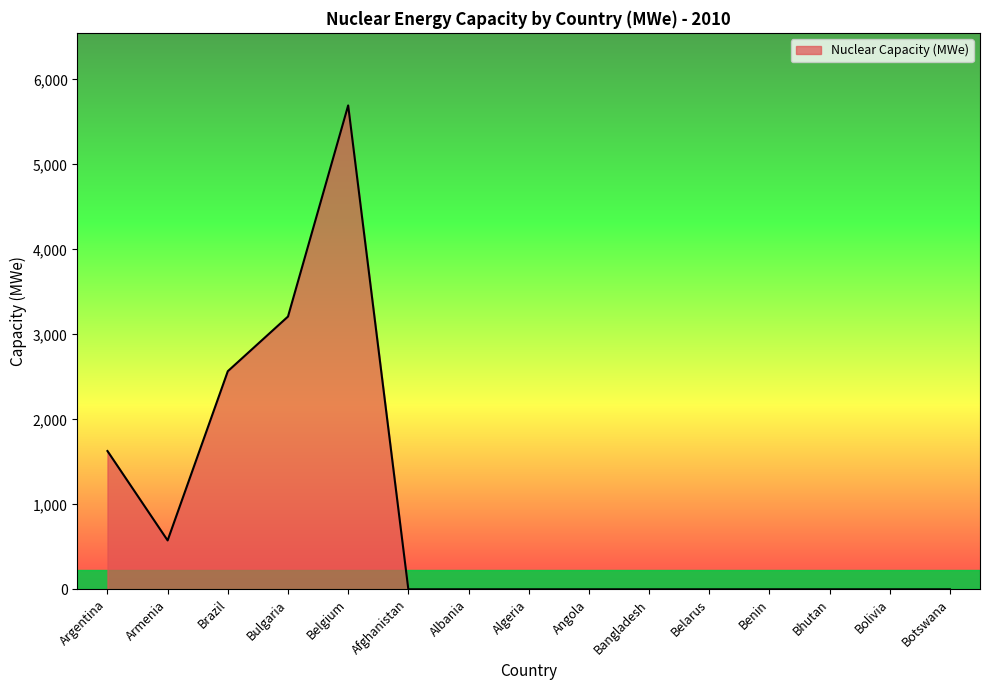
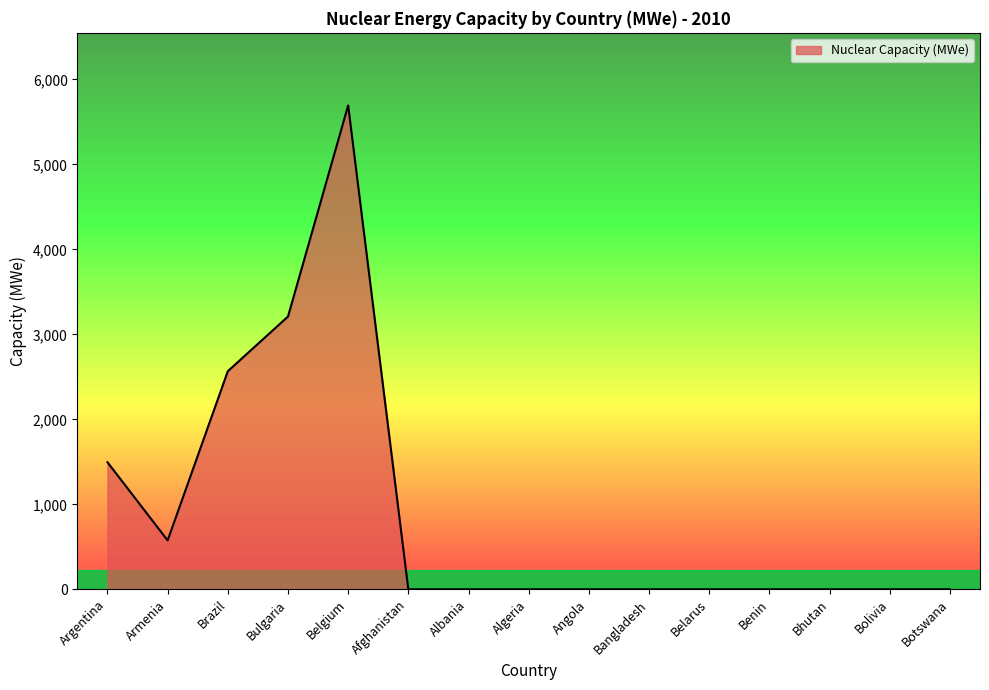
  {
-   "Argentina": "1,600",
+   "Argentina": "1,500",
    "Armenia": "600",
    "Brazil": "2,600",
    "Bulgaria": "3,200",
    "Belgium": "5,700"
  }
